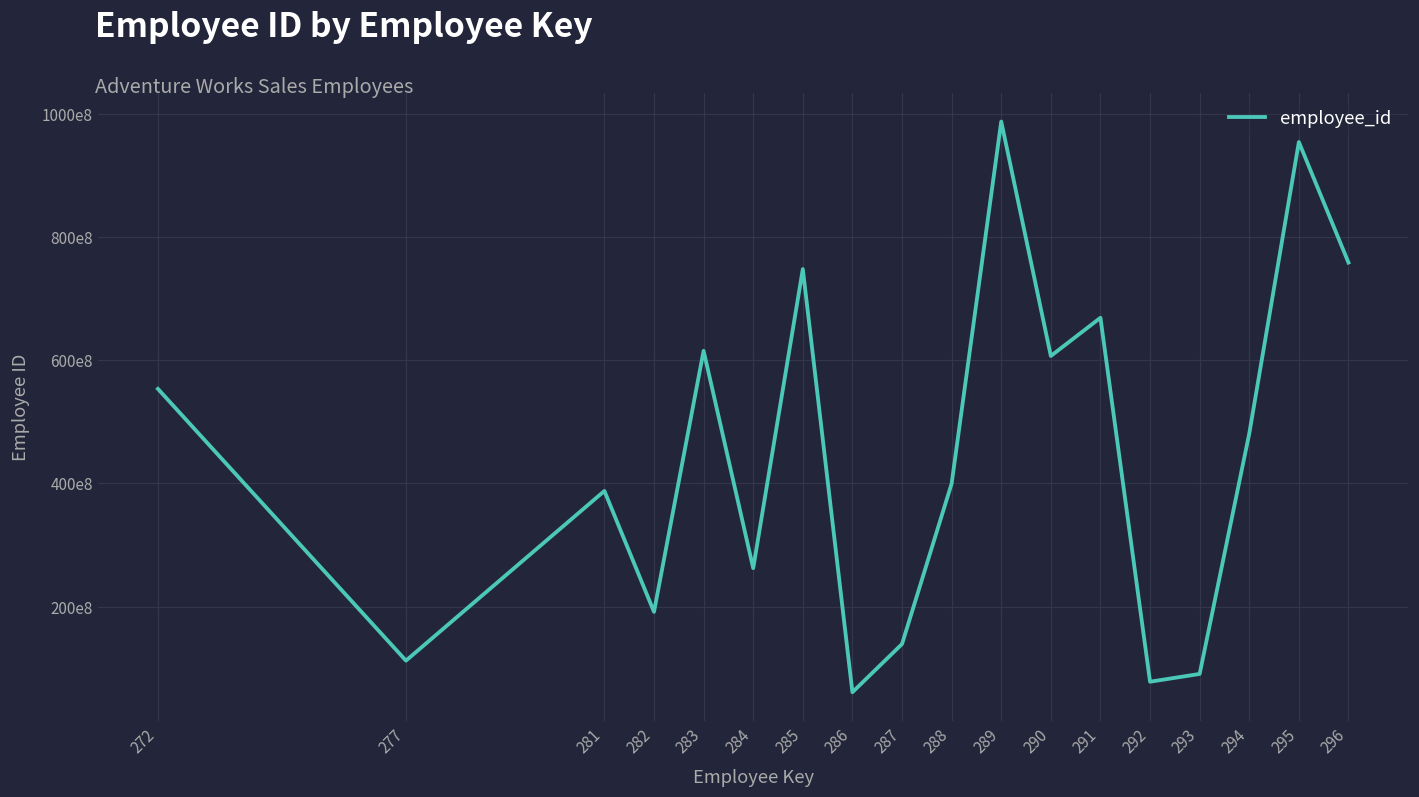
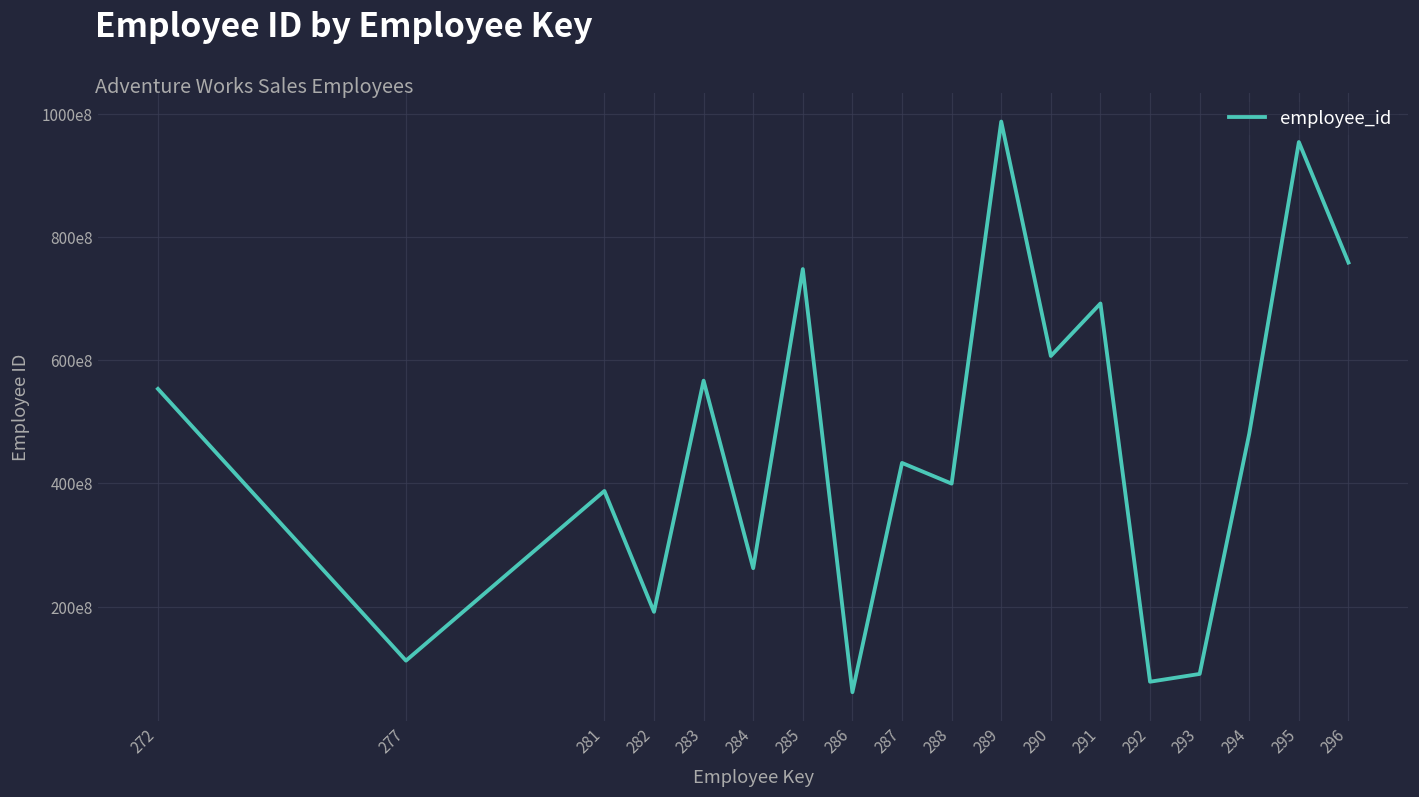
  {
    "272": 55000000000,
    "277": 11000000000,
    "281": 39000000000,
    "282": 19000000000,
-   "283": 62000000000,
+   "283": 57000000000,
    "284": 26000000000,
    "285": 75000000000,
    "286": 6000000000,
-   "287": 14000000000,
+   "287": 43000000000,
    "288": 40000000000,
    "289": 99000000000,
    "290": 61000000000,
-   "291": 67000000000,
+   "291": 69000000000,
    "292": 8000000000,
    "293": 9000000000,
    "294": 48000000000,
    "295": 95000000000,
    "296": 76000000000
  }
